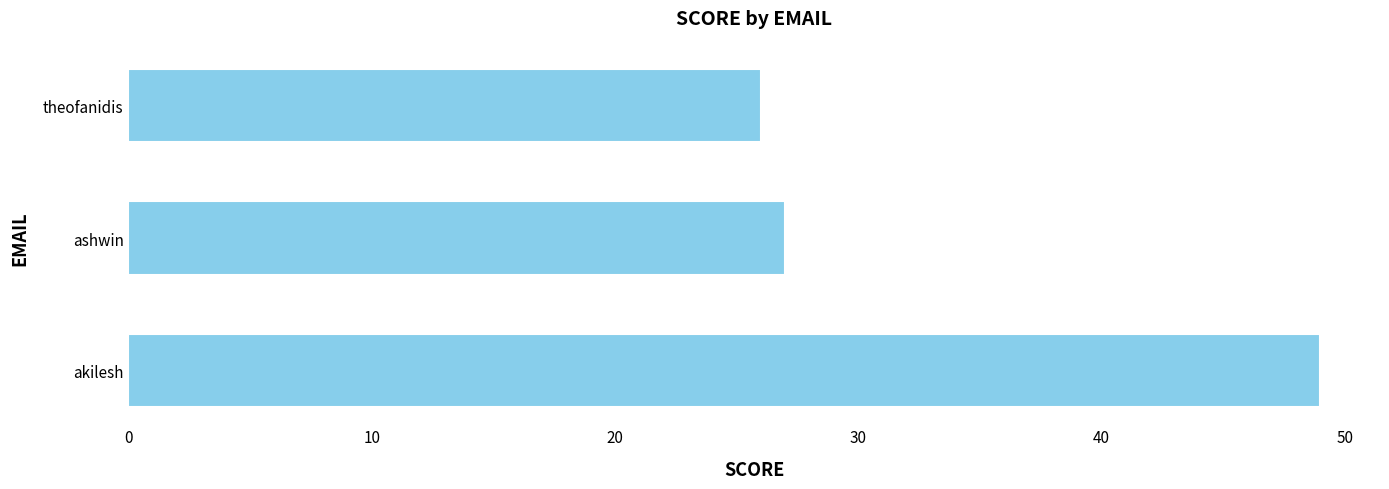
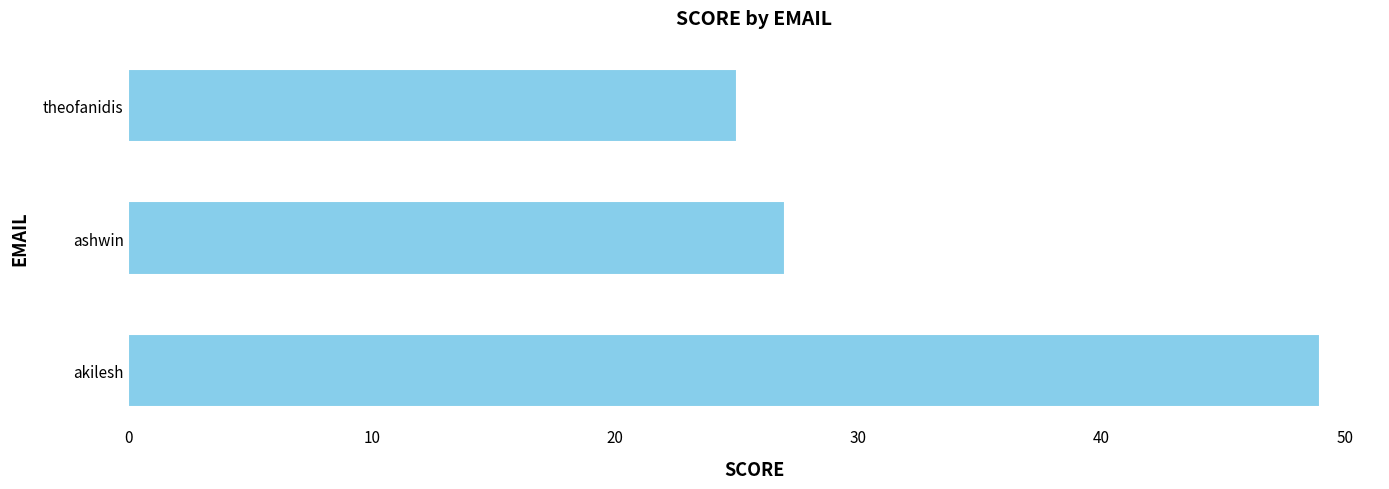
  {
-   "theofanidis": 26,
+   "theofanidis": 25,
    "ashwin": 27,
    "akilesh": 49
  }
